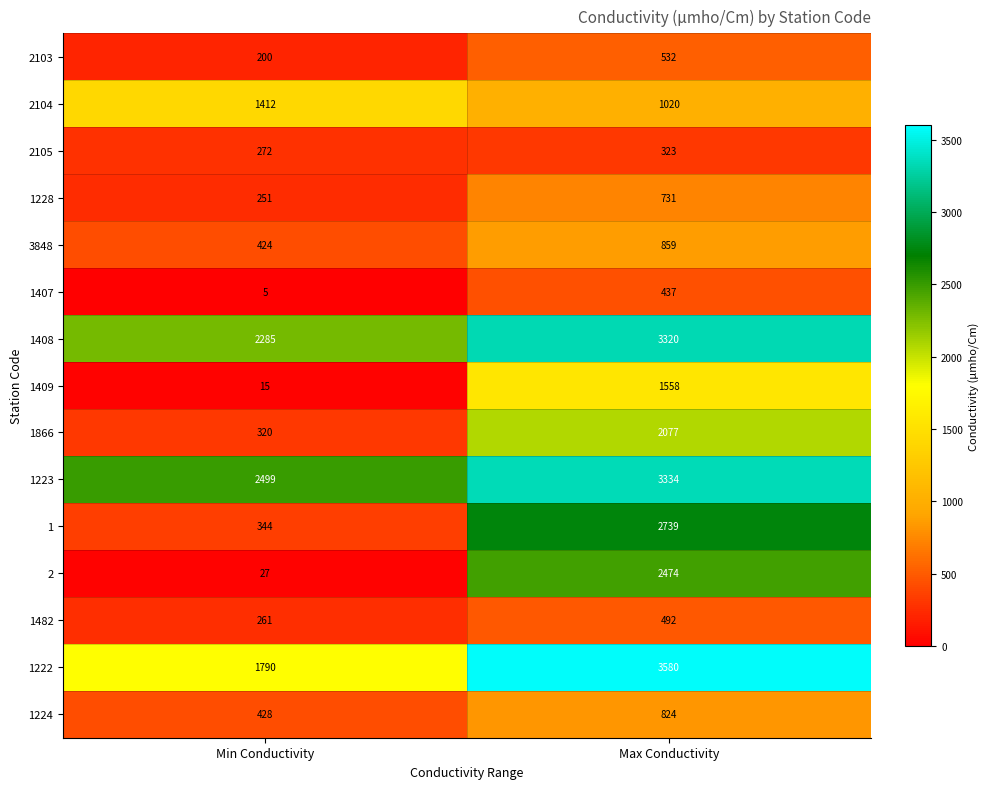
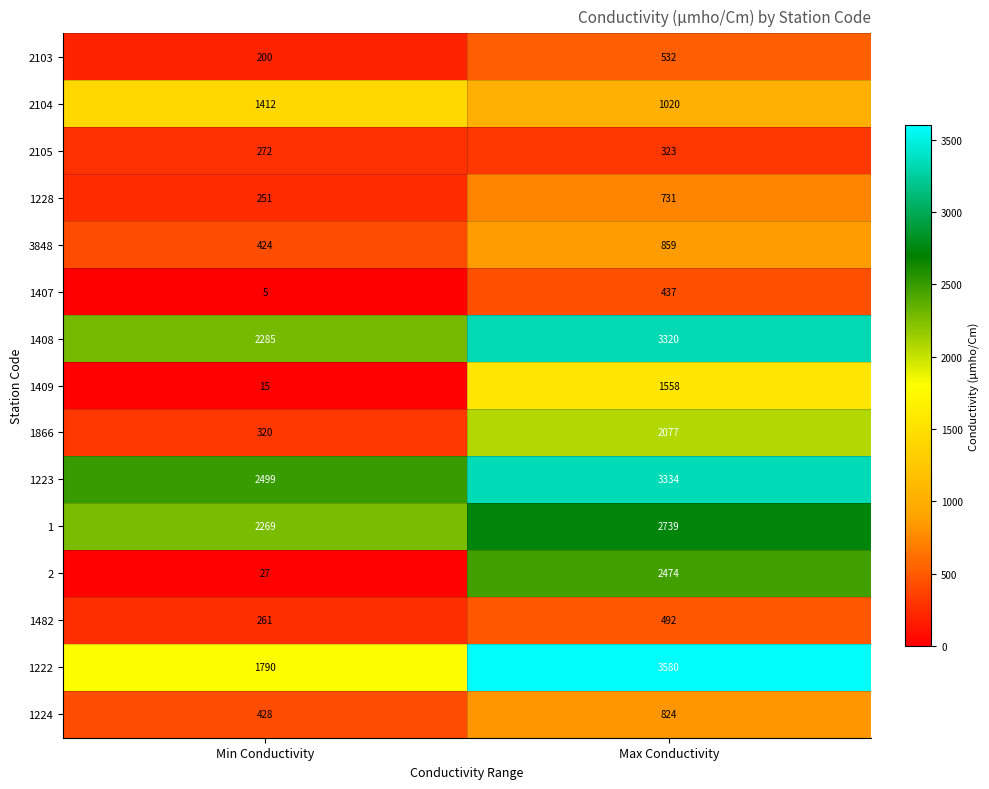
  {
    "2103": {
      "Min Conductivity": 200,
      "Max Conductivity": 532
    },
    "2104": {
      "Min Conductivity": 1412,
      "Max Conductivity": 1020
    },
    "2105": {
      "Min Conductivity": 272,
      "Max Conductivity": 323
    },
    "1228": {
      "Min Conductivity": 251,
      "Max Conductivity": 731
    },
    "3848": {
      "Min Conductivity": 424,
      "Max Conductivity": 859
    },
    "1407": {
      "Min Conductivity": 5,
      "Max Conductivity": 437
    },
    "1408": {
      "Min Conductivity": 2285,
      "Max Conductivity": 3320
    },
    "1409": {
      "Min Conductivity": 15,
      "Max Conductivity": 1558
    },
    "1866": {
      "Min Conductivity": 320,
      "Max Conductivity": 2077
    },
    "1223": {
      "Min Conductivity": 2499,
      "Max Conductivity": 3334
    },
    "1": {
-     "Min Conductivity": 344,
+     "Min Conductivity": 2269,
      "Max Conductivity": 2739
    },
    "2": {
      "Min Conductivity": 27,
      "Max Conductivity": 2474
    },
    "1482": {
      "Min Conductivity": 261,
      "Max Conductivity": 492
    },
    "1222": {
      "Min Conductivity": 1790,
      "Max Conductivity": 3580
    },
    "1224": {
      "Min Conductivity": 428,
      "Max Conductivity": 824
    }
  }
